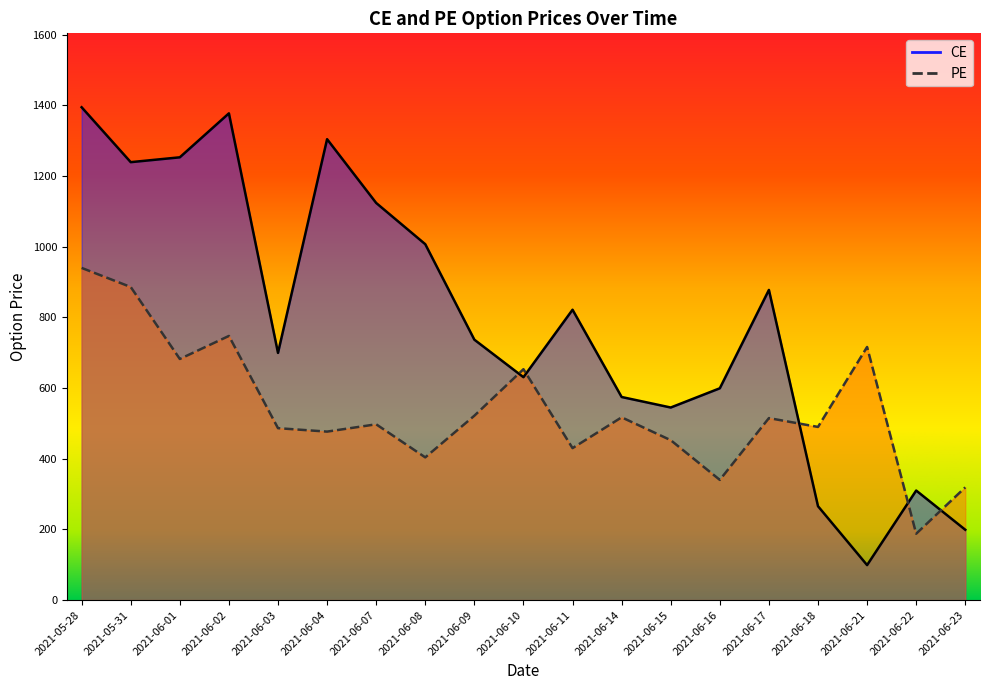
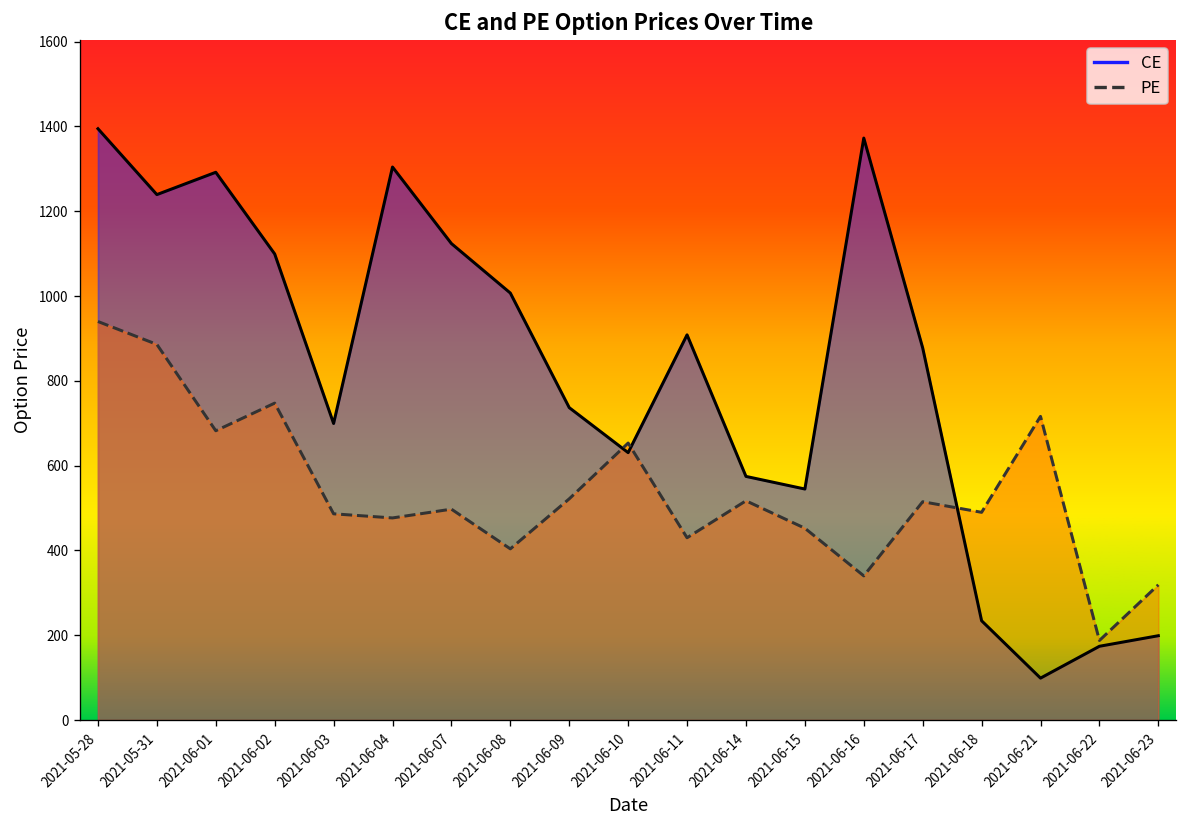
  {
    "CE": {
      "2021-05-28": 1390,
      "2021-05-31": 1240,
-     "2021-06-01": 1250,
-     "2021-06-02": 1380,
+     "2021-06-01": 1290,
+     "2021-06-02": 1100,
      "2021-06-03": 700,
      "2021-06-04": 1300,
      "2021-06-07": 1120,
      "2021-06-08": 1010,
      "2021-06-09": 740,
      "2021-06-10": 630,
-     "2021-06-11": 820,
+     "2021-06-11": 910,
      "2021-06-14": 570,
      "2021-06-15": 540,
-     "2021-06-16": 600,
+     "2021-06-16": 1370,
      "2021-06-17": 880,
-     "2021-06-18": 270,
+     "2021-06-18": 230,
      "2021-06-21": 100,
-     "2021-06-22": 310,
+     "2021-06-22": 170,
      "2021-06-23": 200
    }
  }
